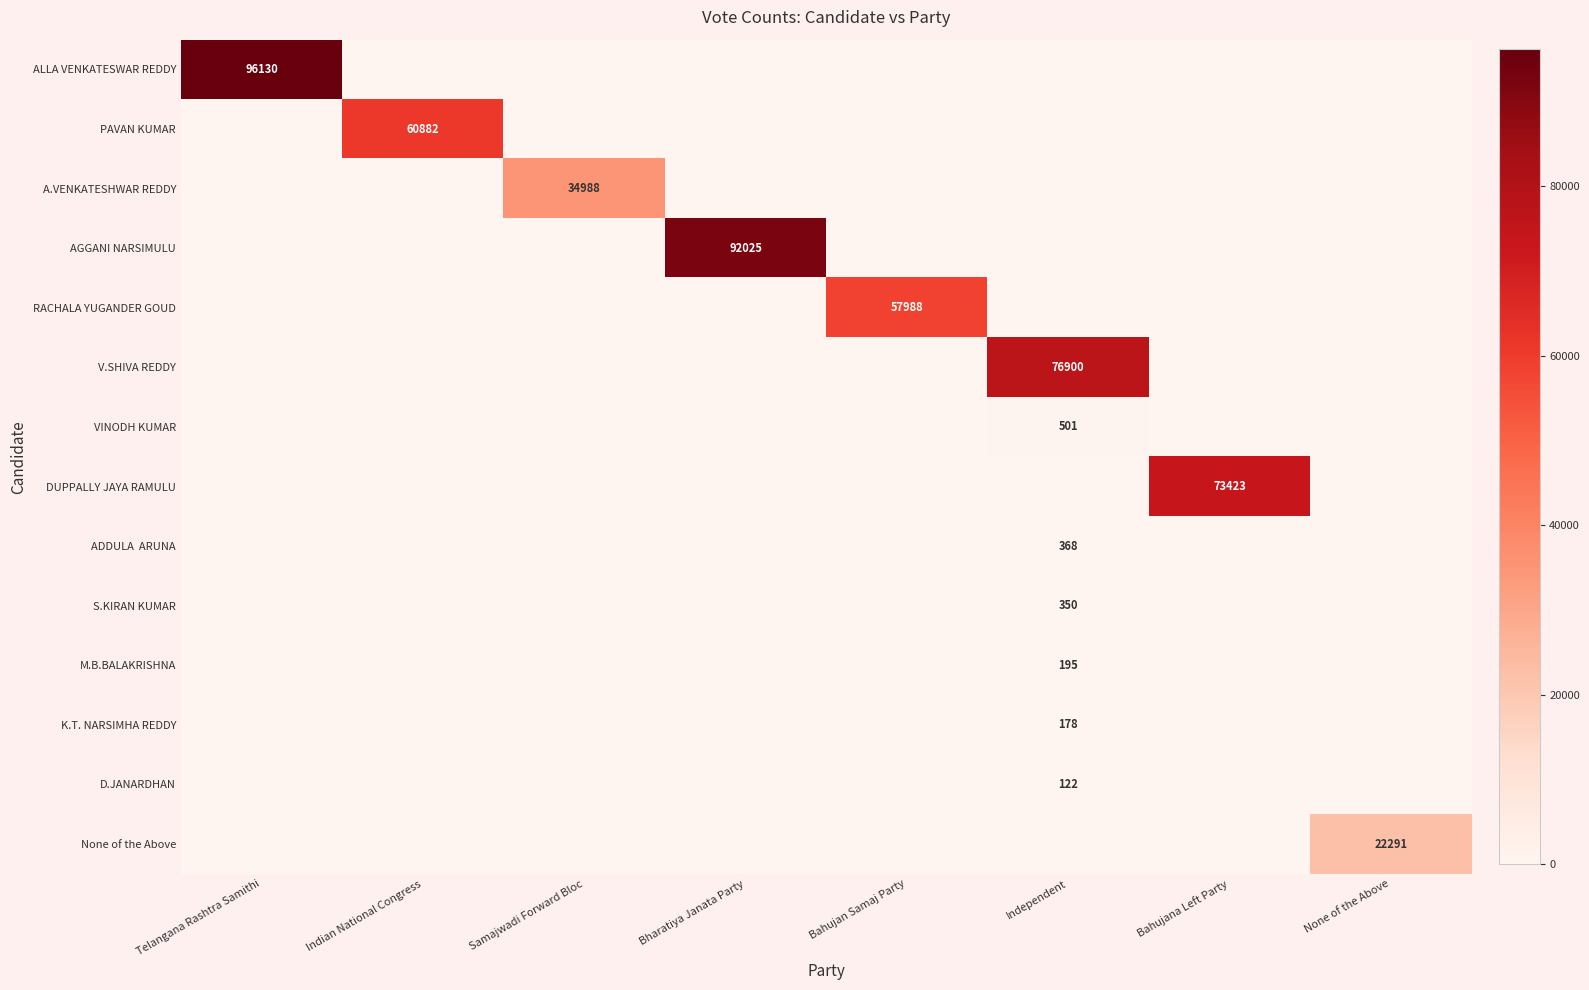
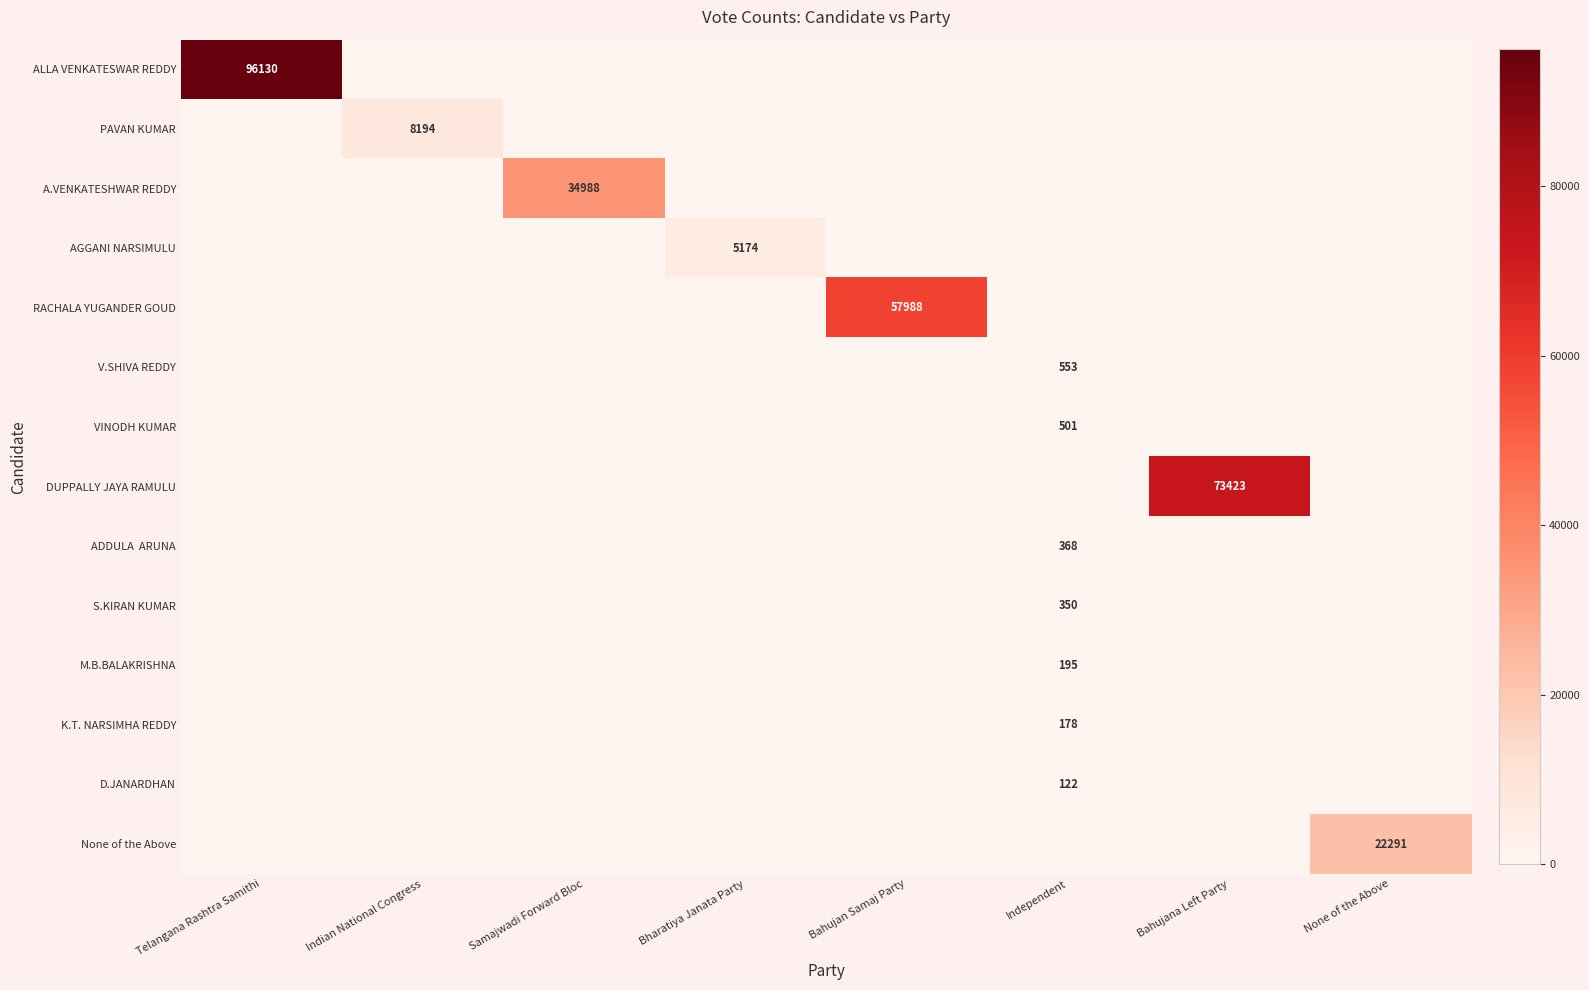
  {
    "ALLA VENKATESWAR REDDY": {
      "Telangana Rashtra Samithi": 96130
    },
    "PAVAN KUMAR": {
-     "Indian National Congress": 60882
+     "Indian National Congress": 8194
    },
    "A.VENKATESHWAR REDDY": {
      "Samajwadi Forward Bloc": 34988
    },
    "AGGANI NARSIMULU": {
-     "Bharatiya Janata Party": 92025
+     "Bharatiya Janata Party": 5174
    },
    "RACHALA YUGANDER GOUD": {
      "Bahujan Samaj Party": 57988
    },
    "V.SHIVA REDDY": {
-     "Independent": 76900
+     "Independent": 553
    },
    "VINODH KUMAR": {
      "Independent": 501
    },
    "DUPPALLY JAYA RAMULU": {
      "Bahujana Left Party": 73423
    },
    "ADDULA ARUNA": {
      "Independent": 368
    },
    "S.KIRAN KUMAR": {
      "Independent": 350
    },
    "M.B.BALAKRISHNA": {
      "Independent": 195
    },
    "K.T. NARSIMHA REDDY": {
      "Independent": 178
    },
    "D.JANARDHAN": {
      "Independent": 122
    },
    "None of the Above": {
      "None of the Above": 22291
    }
  }
